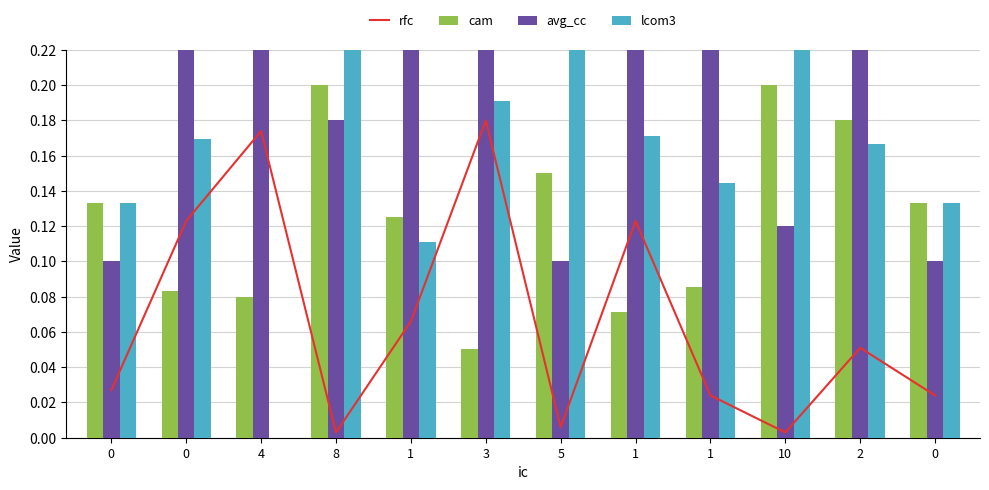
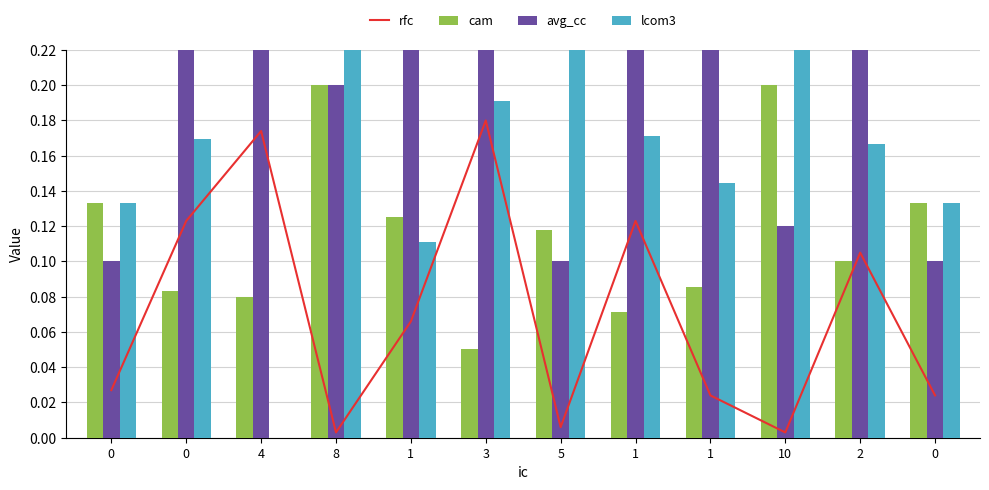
  {
    "cam": {
      "4": 0.080,
      "8": 0.200,
      "3": 0.050,
-     "5": 0.150,
+     "5": 0.118,
      "10": 0.200,
-     "2": 0.180
+     "2": 0.100
    },
    "rfc": {
      "4": 0.174,
      "8": 0.003,
      "3": 0.180,
      "5": 0.006,
      "10": 0.003,
-     "2": 0.051
+     "2": 0.105
    },
    "avg_cc": {
-     "8": 0.180,
+     "8": 0.200,
      "5": 0.100,
      "10": 0.120
    },
    "lcom3": {
      "4": 0.000,
      "3": 0.191,
      "2": 0.167
    }
  }
